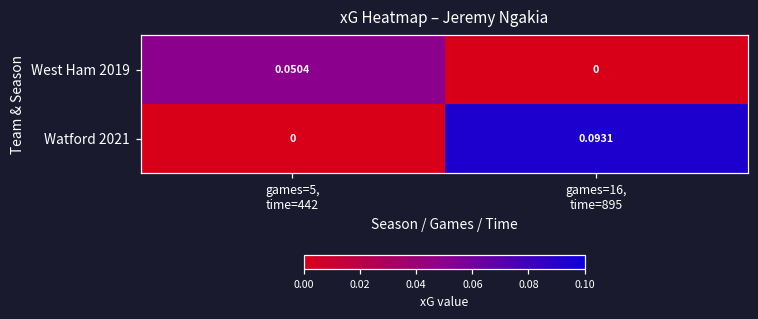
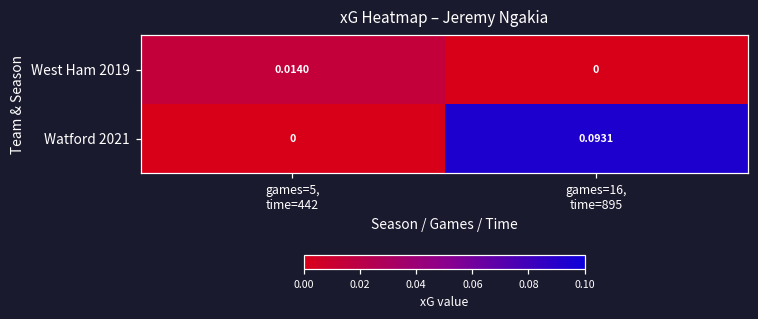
  {
    "West Ham 2019": {
-     "games=5, time=442": 0.0504,
+     "games=5, time=442": 0.0140,
      "games=16, time=895": 0
    },
    "Watford 2021": {
      "games=5, time=442": 0,
      "games=16, time=895": 0.0931
    }
  }
